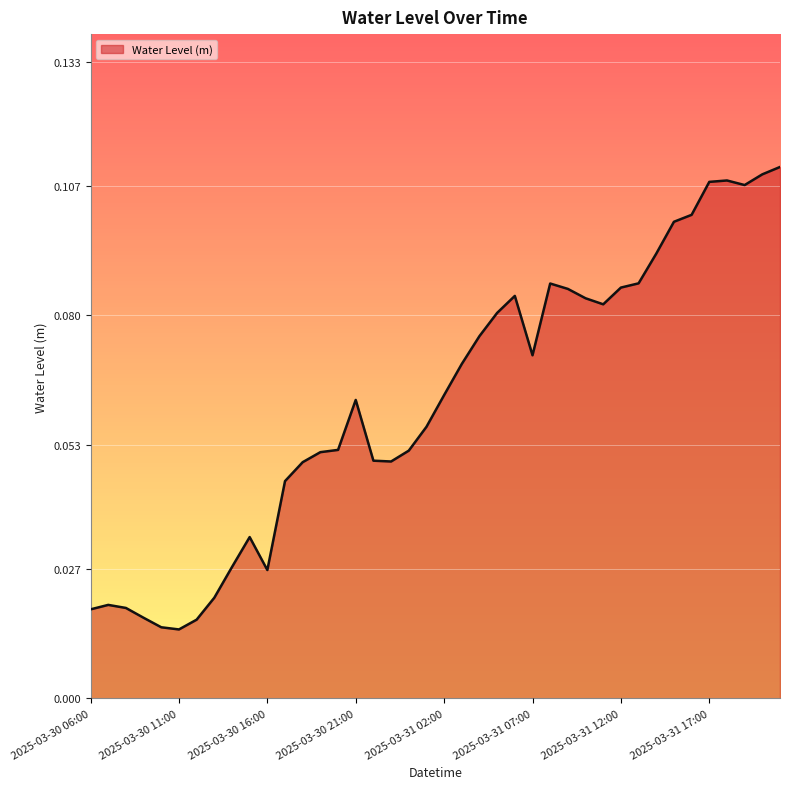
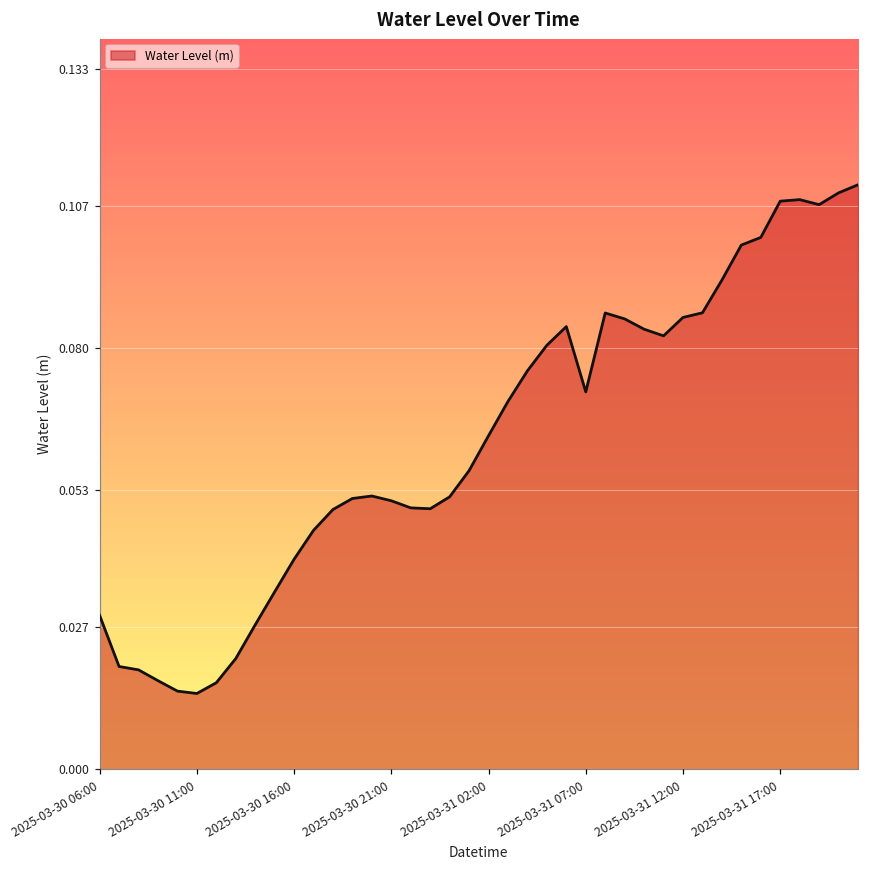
  {
-   "2025-03-30 06:00": 0.019,
+   "2025-03-30 06:00": 0.029,
    "2025-03-30 11:00": 0.014,
-   "2025-03-30 16:00": 0.027,
-   "2025-03-30 21:00": 0.062,
+   "2025-03-30 16:00": 0.040,
+   "2025-03-30 21:00": 0.051,
    "2025-03-31 02:00": 0.063,
    "2025-03-31 07:00": 0.072,
    "2025-03-31 12:00": 0.086,
    "2025-03-31 17:00": 0.108
  }
